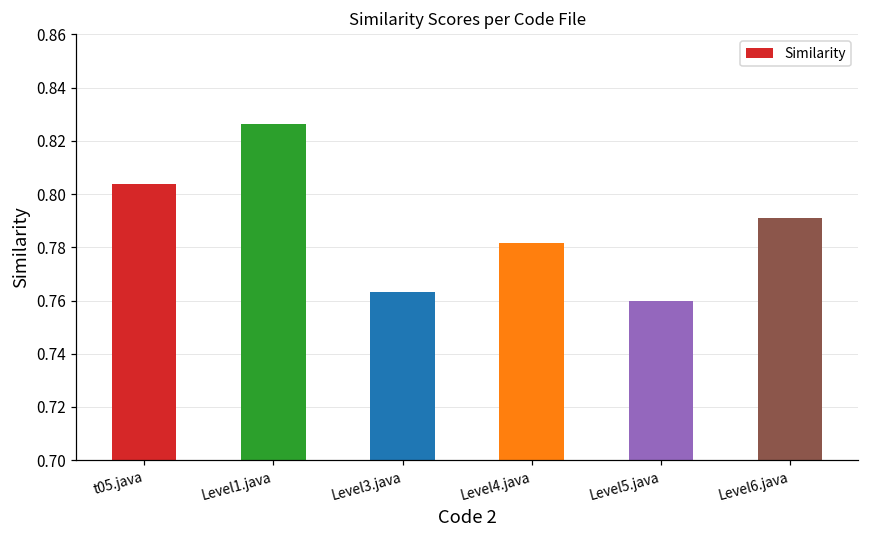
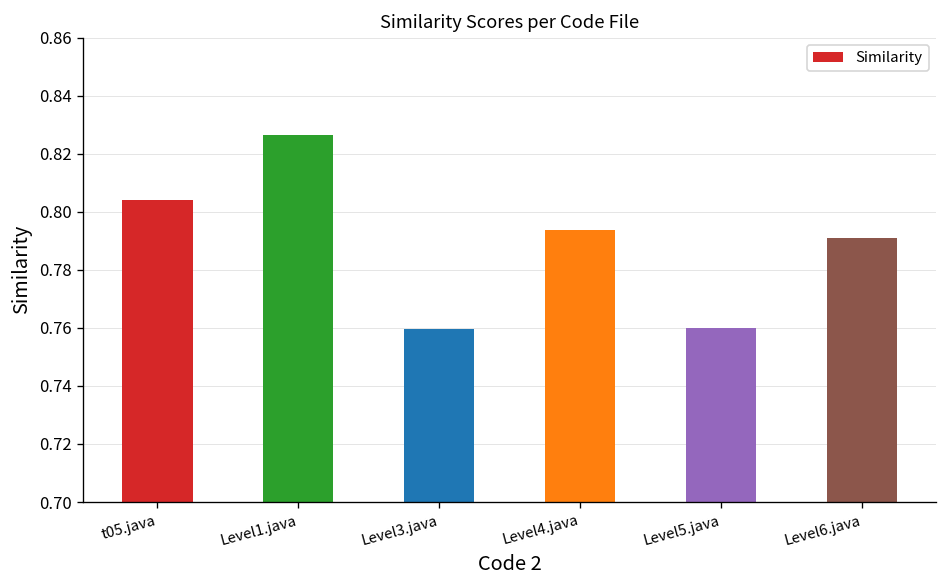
  {
    "t05.java": 0.804,
    "Level1.java": 0.826,
-   "Level3.java": 0.763,
-   "Level4.java": 0.782,
+   "Level3.java": 0.760,
+   "Level4.java": 0.794,
    "Level5.java": 0.760,
    "Level6.java": 0.791
  }
